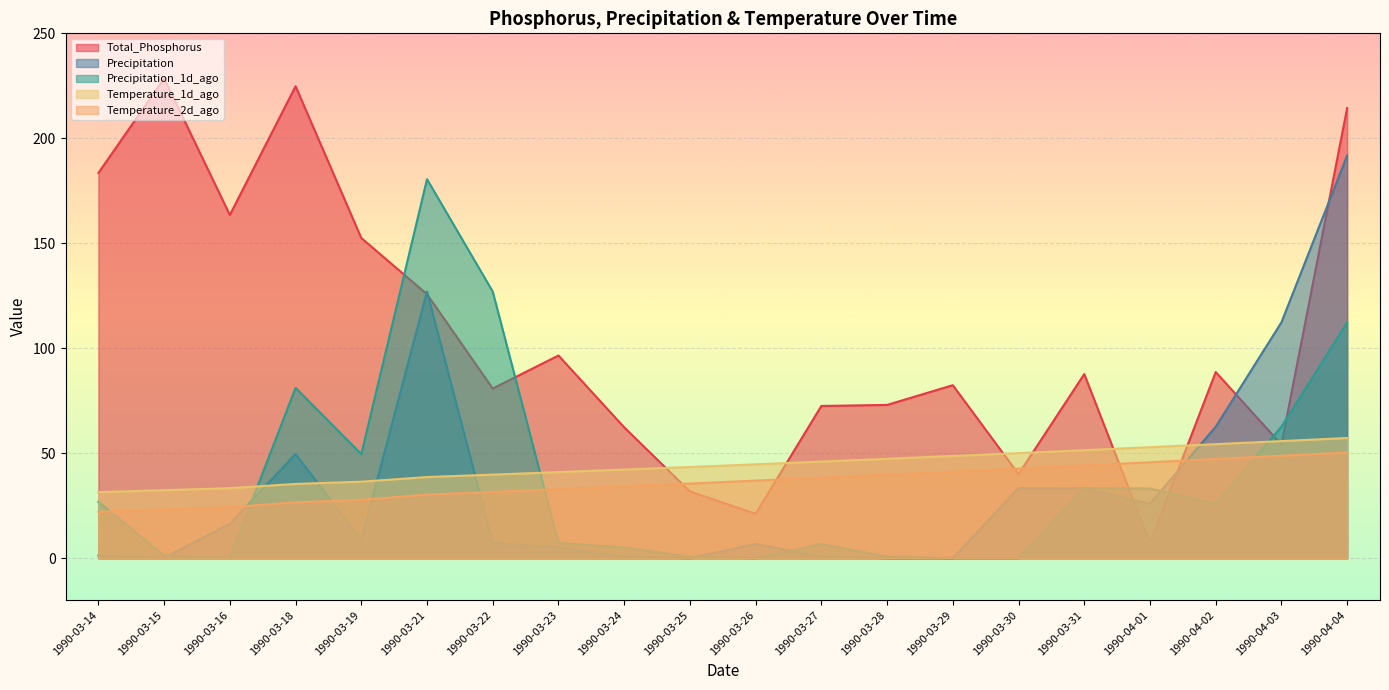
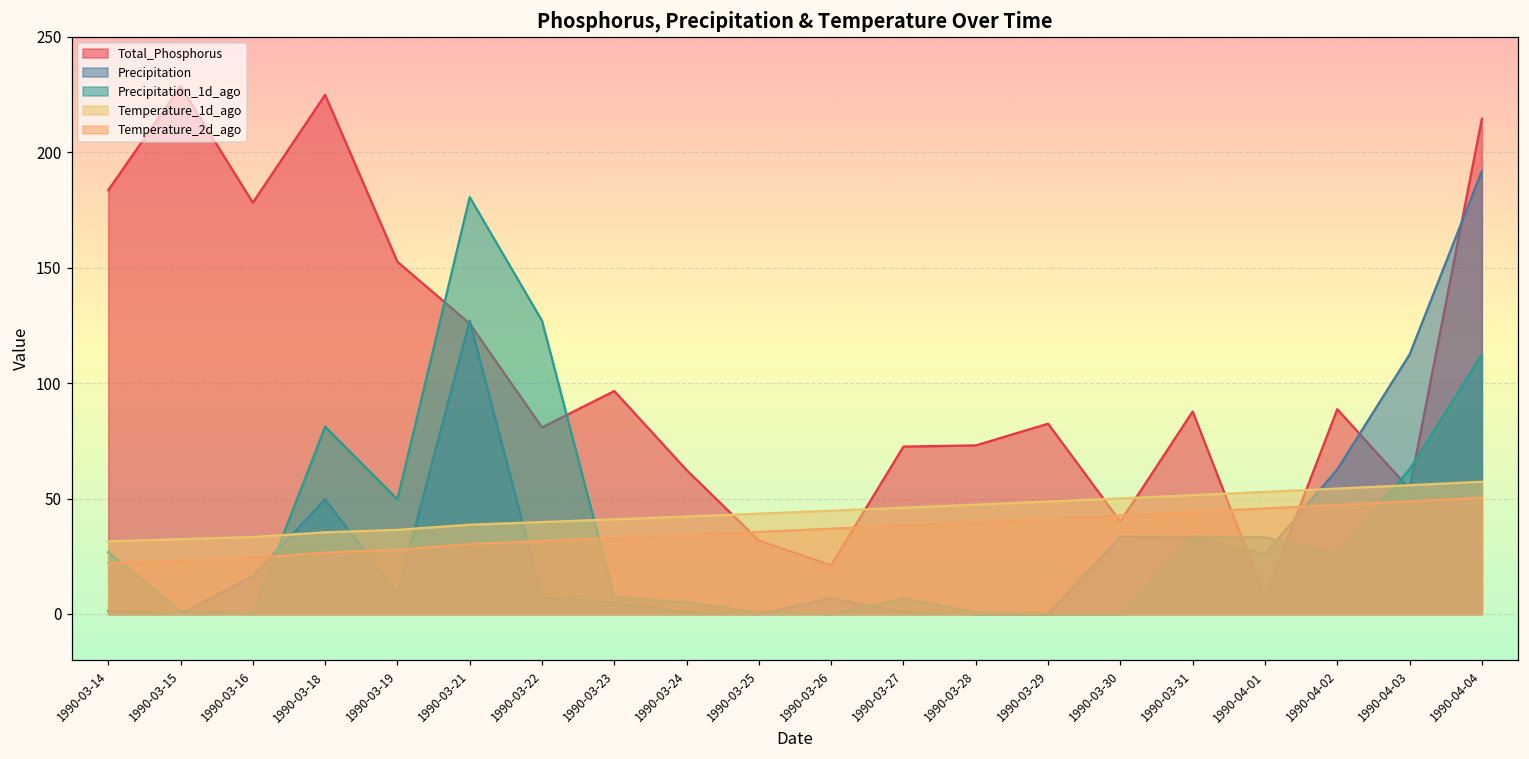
  {
    "Total_Phosphorus": {
      "1990-03-14": 184,
-     "1990-03-16": 164,
+     "1990-03-16": 178,
      "1990-03-18": 225,
      "1990-03-19": 153,
      "1990-03-21": 126,
      "1990-03-22": 81,
      "1990-03-23": 97,
      "1990-03-24": 62,
      "1990-03-25": 32,
      "1990-03-26": 21,
      "1990-03-27": 73,
      "1990-03-28": 73,
      "1990-03-29": 82,
      "1990-03-30": 40,
      "1990-03-31": 88,
      "1990-04-01": 7,
      "1990-04-02": 89,
      "1990-04-03": 54,
      "1990-04-04": 214
    }
  }
